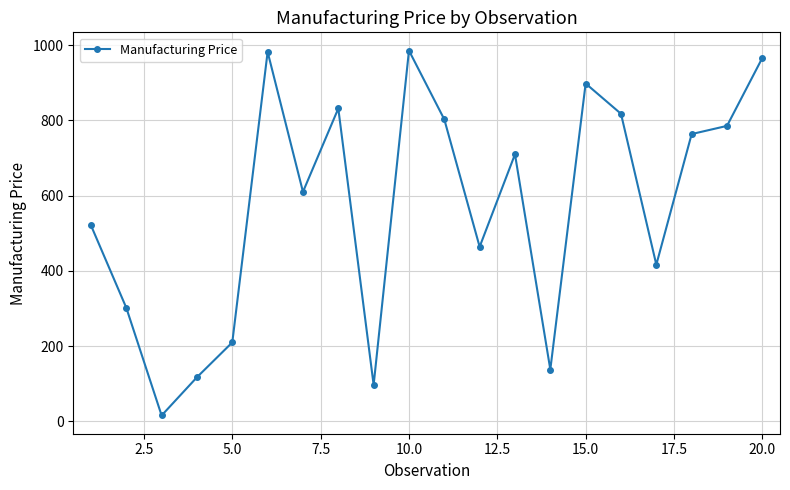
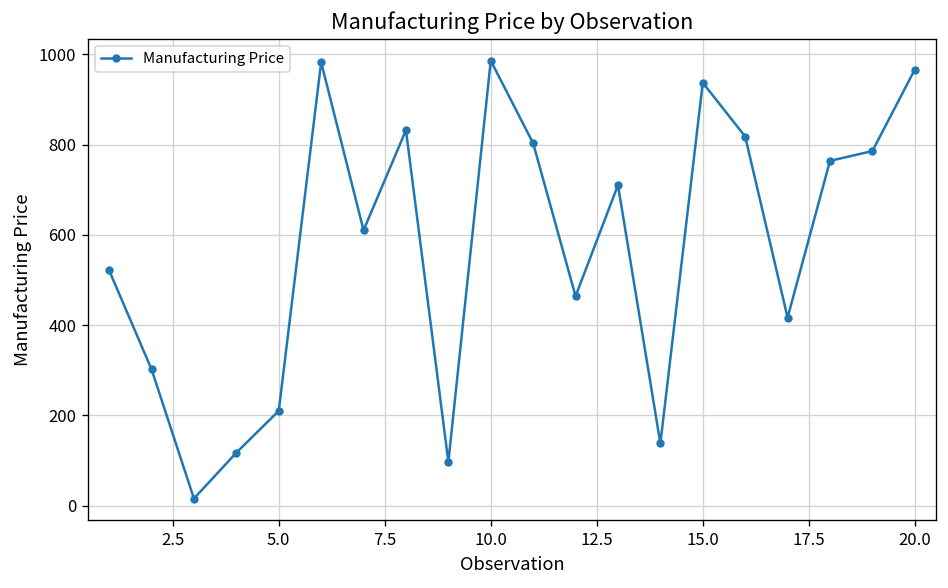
  {
    "5.0": 210,
    "10.0": 990,
-   "15.0": 900,
+   "15.0": 940,
    "20.0": 970
  }
